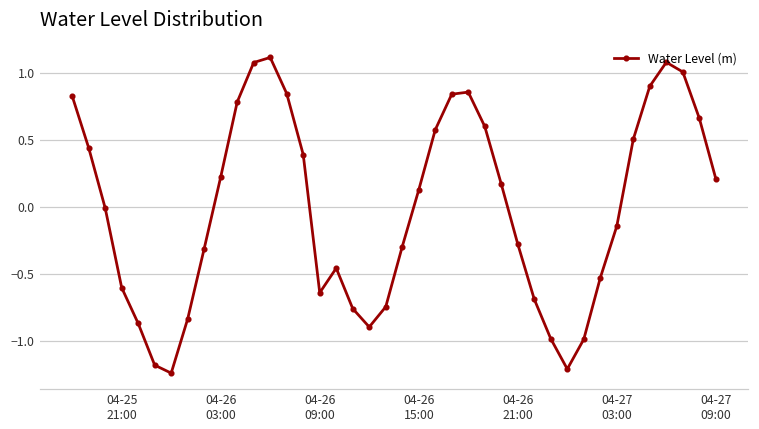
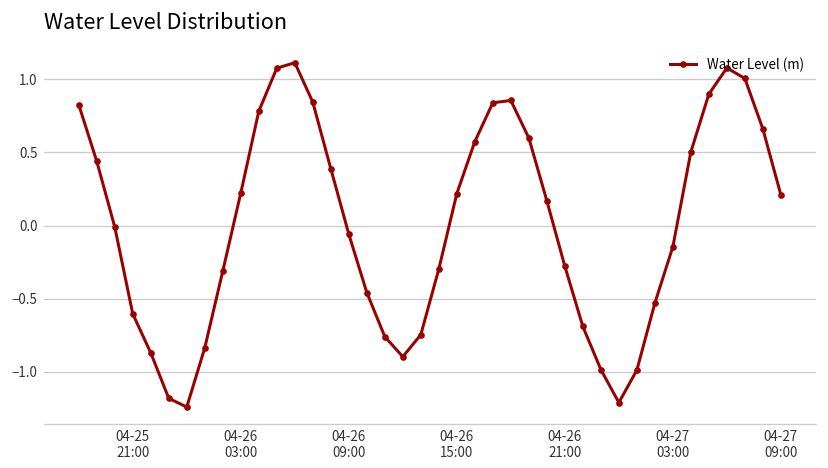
  {
    "04-25 21:00": -0.60,
    "04-26 03:00": 0.22,
-   "04-26 09:00": -0.64,
-   "04-26 15:00": 0.13,
+   "04-26 09:00": -0.06,
+   "04-26 15:00": 0.22,
    "04-26 21:00": -0.28,
    "04-27 03:00": -0.14,
    "04-27 09:00": 0.21
  }
